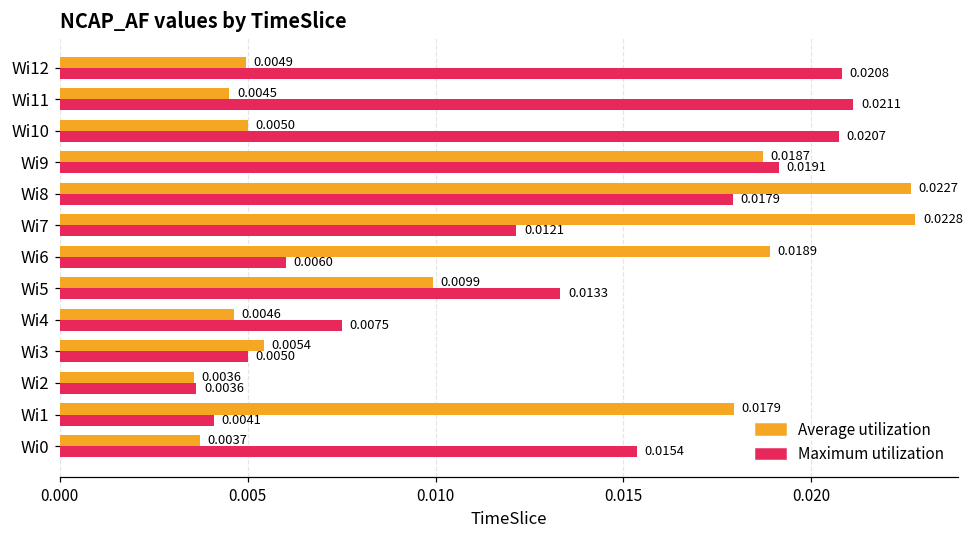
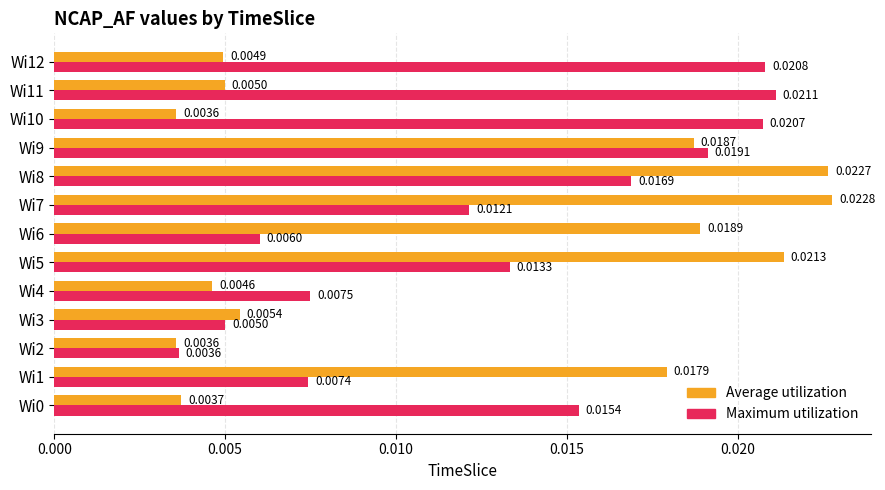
  {
    "Average utilization": {
      "Wi12": 0.0049,
-     "Wi11": 0.0045,
-     "Wi10": 0.0050,
+     "Wi11": 0.0050,
+     "Wi10": 0.0036,
      "Wi9": 0.0187,
      "Wi8": 0.0227,
      "Wi7": 0.0228,
      "Wi6": 0.0189,
-     "Wi5": 0.0099,
+     "Wi5": 0.0213,
      "Wi4": 0.0046,
      "Wi3": 0.0054,
      "Wi1": 0.0179,
      "Wi0": 0.0037
    },
    "Maximum utilization": {
      "Wi12": 0.0208,
      "Wi11": 0.0211,
      "Wi10": 0.0207,
      "Wi9": 0.0191,
-     "Wi8": 0.0179,
+     "Wi8": 0.0169,
      "Wi7": 0.0121,
      "Wi6": 0.0060,
      "Wi5": 0.0133,
      "Wi4": 0.0075,
      "Wi3": 0.0050,
-     "Wi1": 0.0041,
+     "Wi1": 0.0074,
      "Wi0": 0.0154
    }
  }
